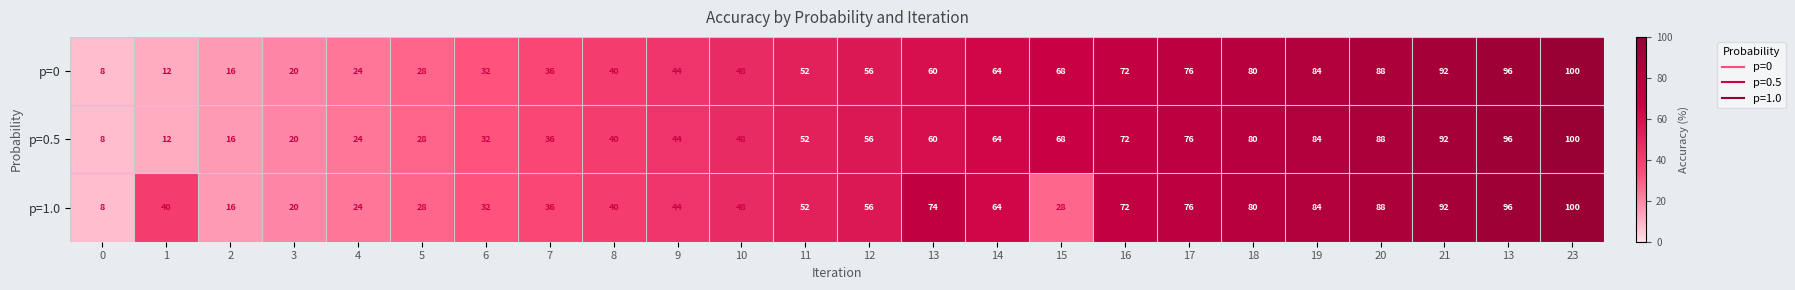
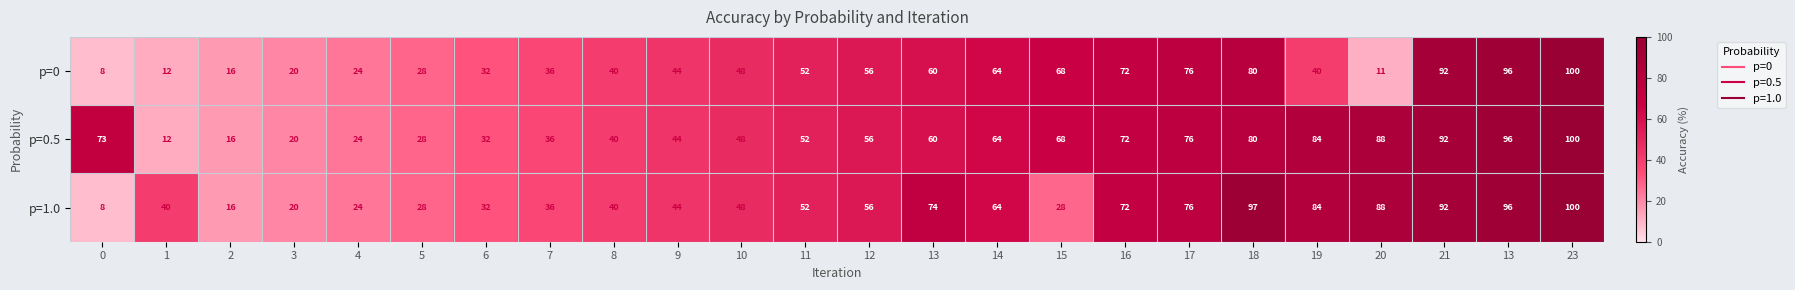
  {
    "p=0": {
      "0": 8,
      "1": 12,
      "2": 16,
      "3": 20,
      "4": 24,
      "5": 28,
      "6": 32,
      "7": 36,
      "8": 40,
      "9": 44,
      "11": 52,
      "12": 56,
      "14": 64,
      "15": 68,
      "16": 72,
      "17": 76,
      "18": 80,
-     "19": 84,
-     "20": 88,
+     "19": 40,
+     "20": 11,
      "21": 92,
      "23": 100
    },
    "p=0.5": {
-     "0": 8,
+     "0": 73,
      "1": 12,
      "2": 16,
      "3": 20,
      "4": 24,
      "5": 28,
      "6": 32,
      "7": 36,
      "8": 40,
      "9": 44,
      "11": 52,
      "12": 56,
      "14": 64,
      "15": 68,
      "16": 72,
      "17": 76,
      "18": 80,
      "19": 84,
      "20": 88,
      "21": 92,
      "23": 100
    },
    "p=1.0": {
      "0": 8,
      "1": 40,
      "2": 16,
      "3": 20,
      "4": 24,
      "5": 28,
      "6": 32,
      "7": 36,
      "8": 40,
      "9": 44,
      "11": 52,
      "12": 56,
      "14": 64,
      "15": 28,
      "16": 72,
      "17": 76,
-     "18": 80,
+     "18": 97,
      "19": 84,
      "20": 88,
      "21": 92,
      "23": 100
    }
  }
